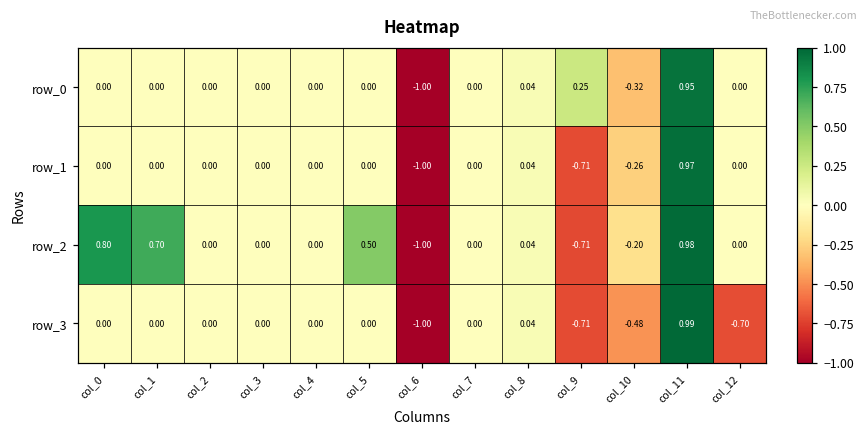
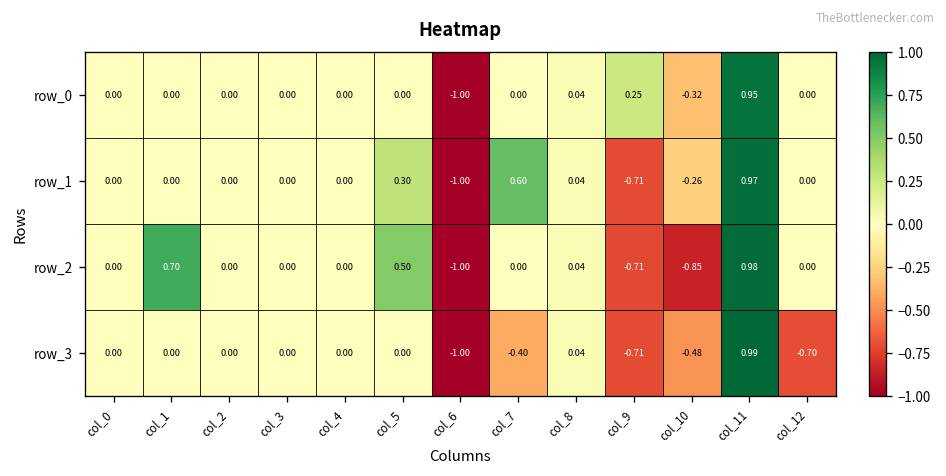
  {
    "row_0": {
      "col_0": 0.00,
      "col_1": 0.00,
      "col_2": 0.00,
      "col_3": 0.00,
      "col_4": 0.00,
      "col_5": 0.00,
      "col_6": -1.00,
      "col_7": 0.00,
      "col_8": 0.04,
      "col_9": 0.25,
      "col_10": -0.32,
      "col_11": 0.95,
      "col_12": 0.00
    },
    "row_1": {
      "col_0": 0.00,
      "col_1": 0.00,
      "col_2": 0.00,
      "col_3": 0.00,
      "col_4": 0.00,
-     "col_5": 0.00,
+     "col_5": 0.30,
      "col_6": -1.00,
-     "col_7": 0.00,
+     "col_7": 0.60,
      "col_8": 0.04,
      "col_9": -0.71,
      "col_10": -0.26,
      "col_11": 0.97,
      "col_12": 0.00
    },
    "row_2": {
-     "col_0": 0.80,
+     "col_0": 0.00,
      "col_1": 0.70,
      "col_2": 0.00,
      "col_3": 0.00,
      "col_4": 0.00,
      "col_5": 0.50,
      "col_6": -1.00,
      "col_7": 0.00,
      "col_8": 0.04,
      "col_9": -0.71,
-     "col_10": -0.20,
+     "col_10": -0.85,
      "col_11": 0.98,
      "col_12": 0.00
    },
    "row_3": {
      "col_0": 0.00,
      "col_1": 0.00,
      "col_2": 0.00,
      "col_3": 0.00,
      "col_4": 0.00,
      "col_5": 0.00,
      "col_6": -1.00,
-     "col_7": 0.00,
+     "col_7": -0.40,
      "col_8": 0.04,
      "col_9": -0.71,
      "col_10": -0.48,
      "col_11": 0.99,
      "col_12": -0.70
    }
  }
